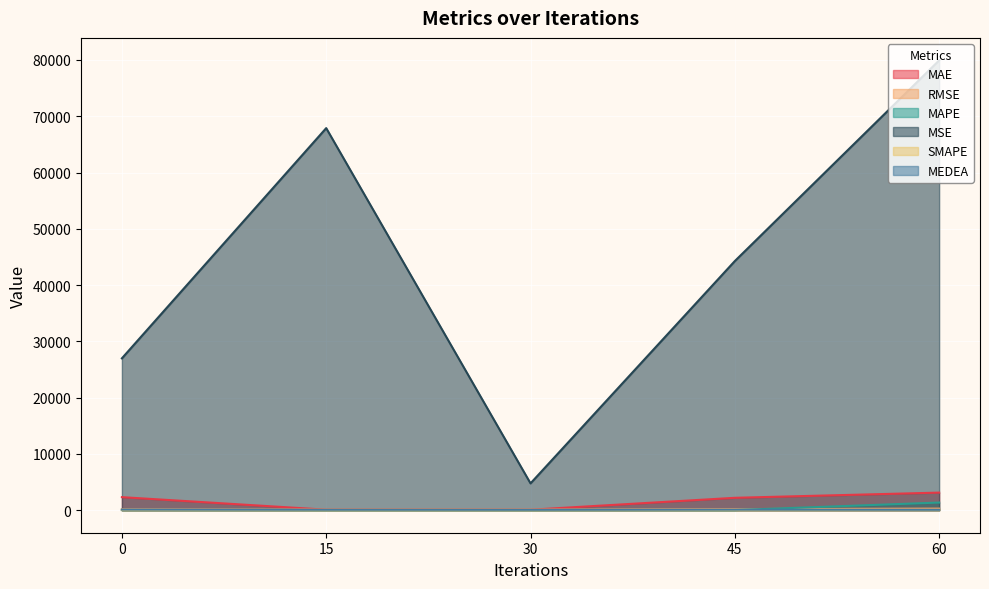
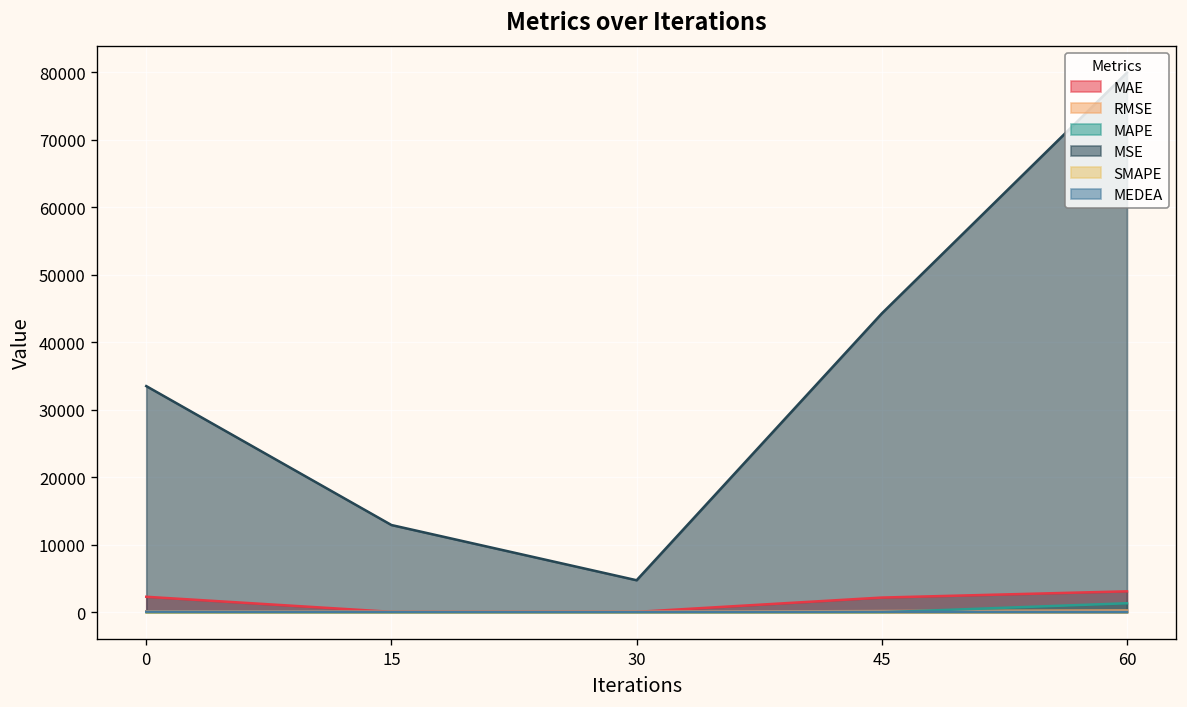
  {
    "MAE": {
      "0": 2000,
      "45": 2000,
      "60": 3000
    },
    "MSE": {
-     "0": 27000,
-     "15": 68000,
+     "0": 34000,
+     "15": 13000,
      "30": 5000,
      "45": 44000
    }
  }
